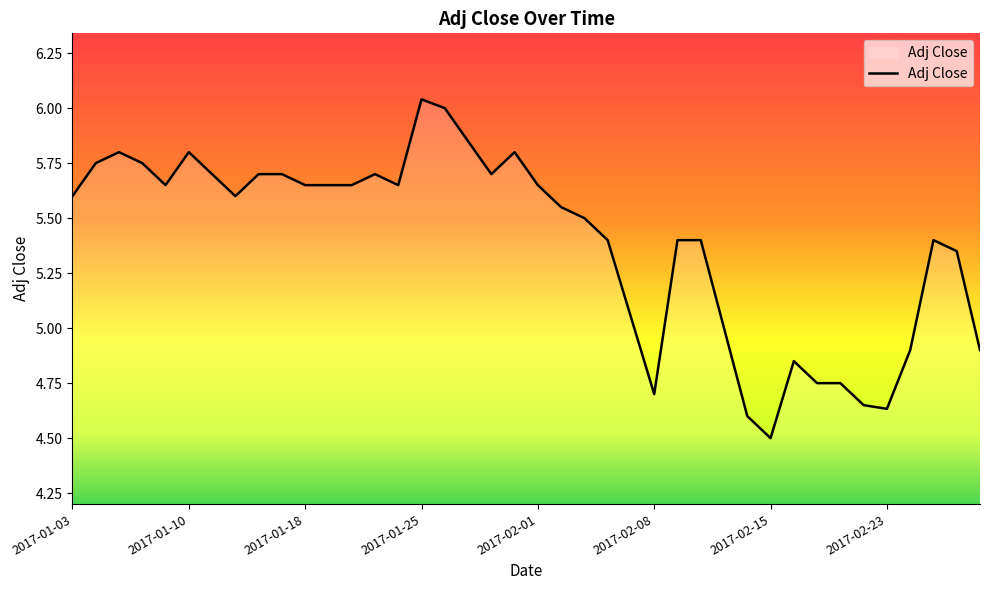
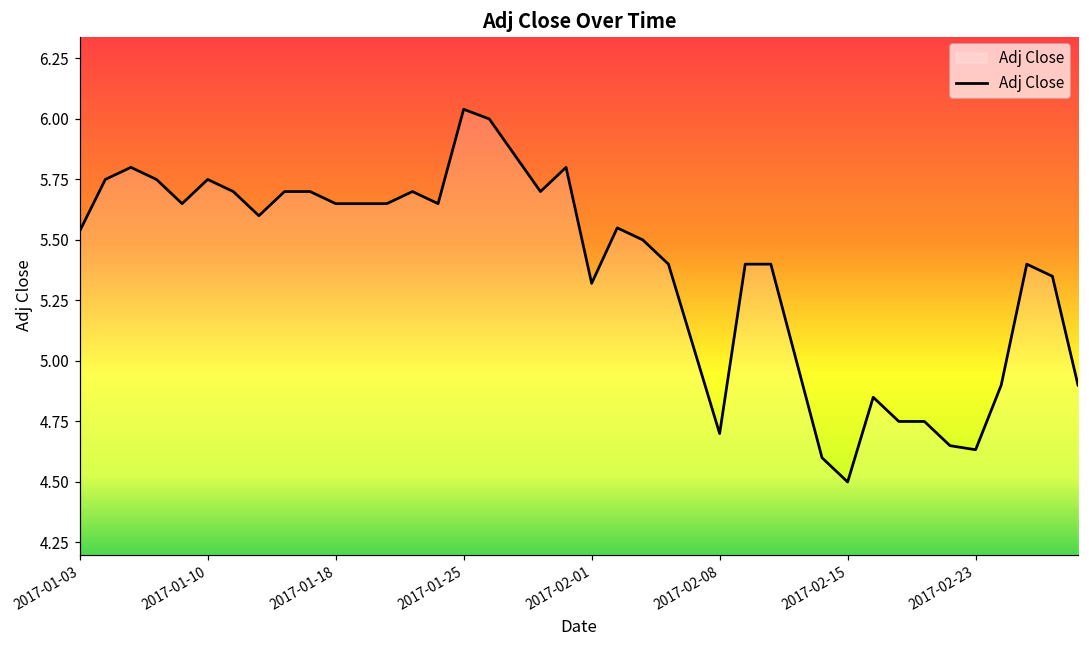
  {
-   "2017-01-03": 5.60,
-   "2017-01-10": 5.80,
+   "2017-01-03": 5.54,
+   "2017-01-10": 5.75,
    "2017-01-18": 5.65,
    "2017-01-25": 6.04,
-   "2017-02-01": 5.65,
+   "2017-02-01": 5.32,
    "2017-02-08": 4.70,
    "2017-02-15": 4.50,
    "2017-02-23": 4.63
  }
